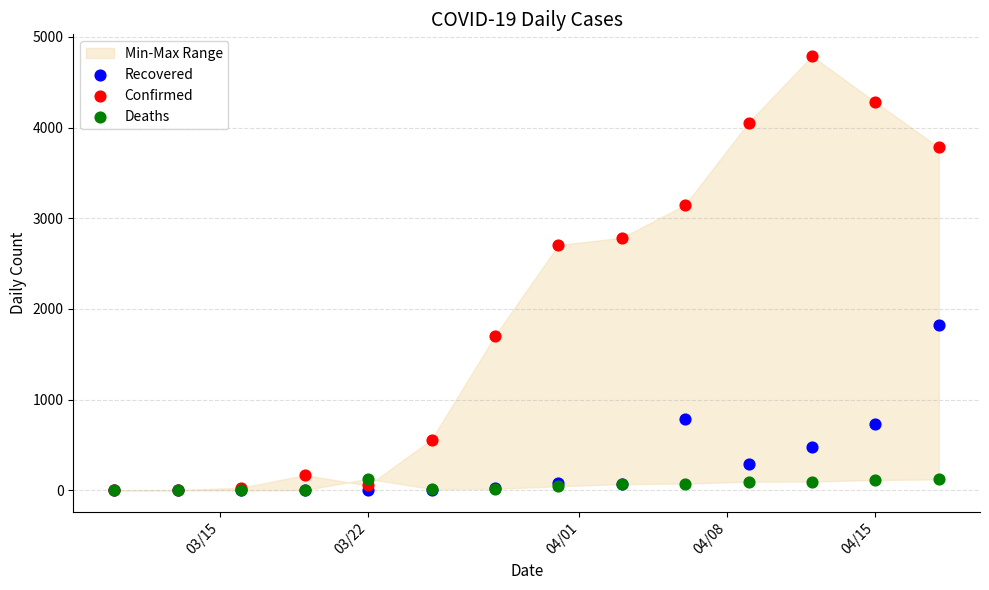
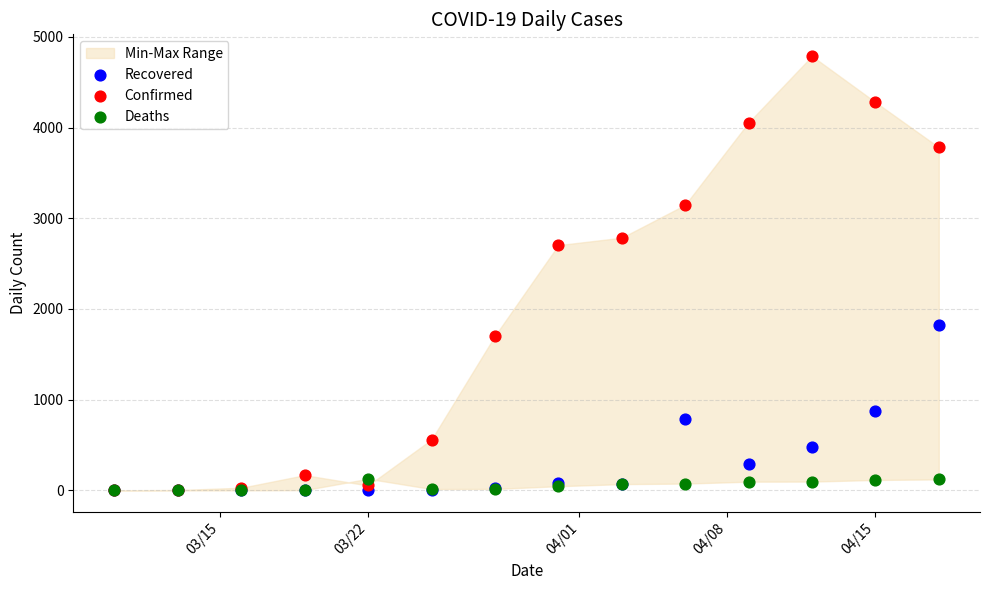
  {
    "Recovered": {
-     "04/15": 700
+     "04/15": 900
    }
  }
